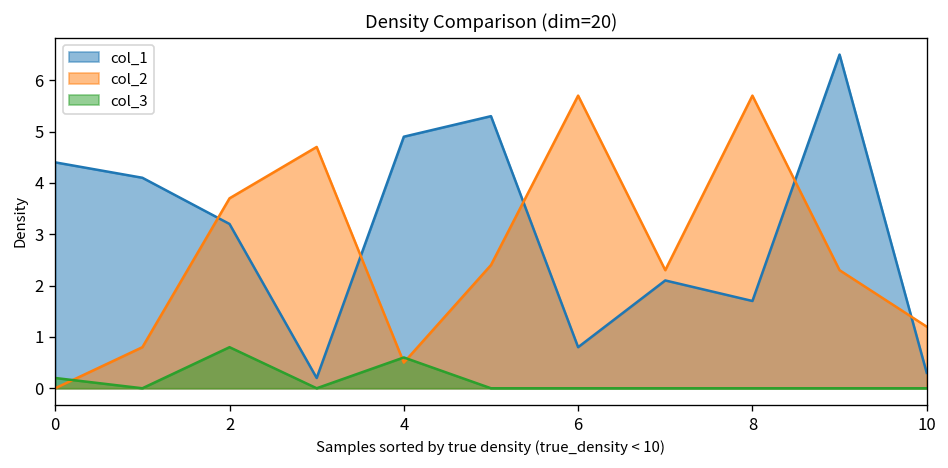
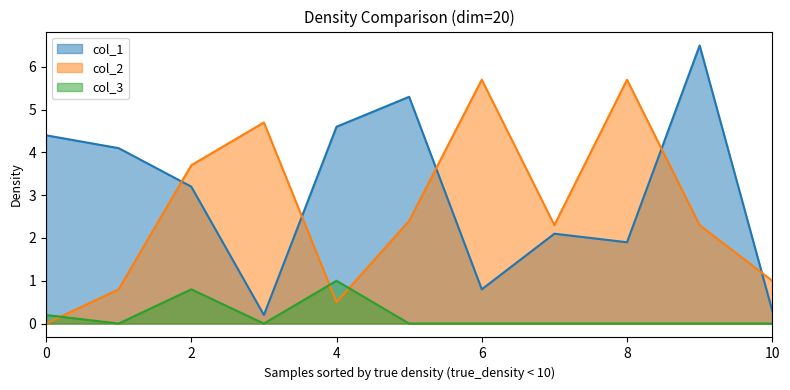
  {
    "col_1": {
      "0": 4.4,
      "2": 3.2,
-     "4": 4.9,
+     "4": 4.6,
      "6": 0.8,
-     "8": 1.7,
+     "8": 1.9,
      "10": 0.3
    },
    "col_2": {
      "0": 0.0,
      "2": 3.7,
      "4": 0.5,
      "6": 5.7,
      "8": 5.7,
-     "10": 1.2
+     "10": 1.0
    },
    "col_3": {
      "0": 0.2,
      "2": 0.8,
-     "4": 0.6,
+     "4": 1.0,
      "6": 0.0,
      "8": 0.0,
      "10": 0.0
    }
  }
